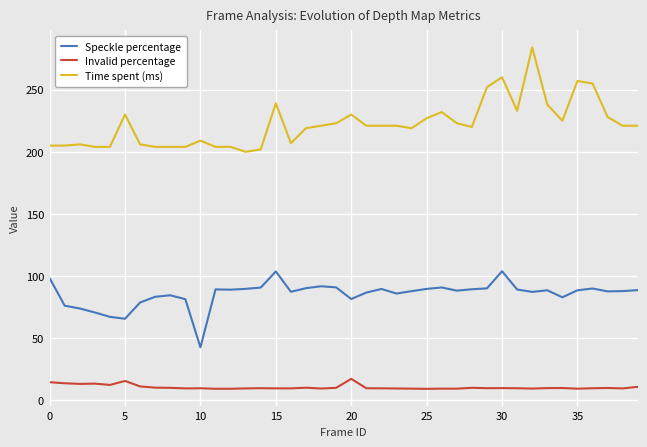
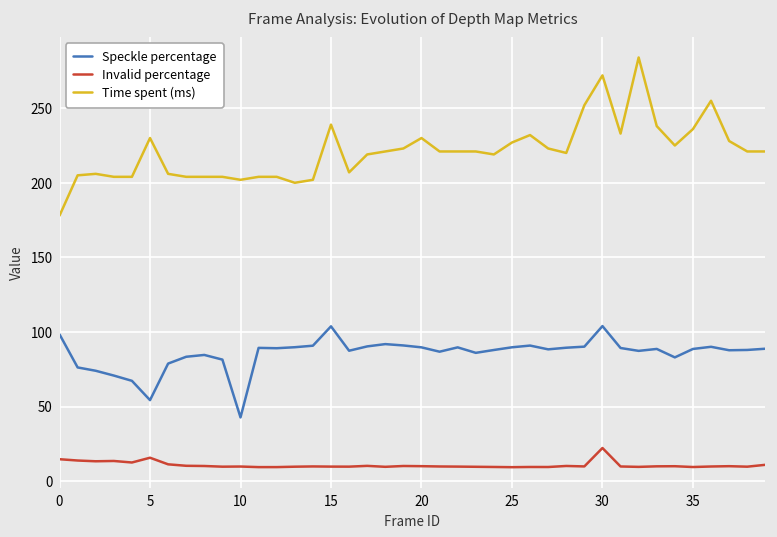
  {
    "Speckle percentage": {
      "0": 98,
-     "5": 66,
+     "5": 54,
      "10": 43,
      "15": 104,
-     "20": 82,
+     "20": 90,
      "25": 90,
      "30": 104,
      "35": 89
    },
    "Invalid percentage": {
      "0": 15,
      "5": 16,
      "10": 10,
      "15": 10,
-     "20": 17,
+     "20": 10,
      "25": 9,
-     "30": 10,
+     "30": 22,
      "35": 9
    },
    "Time spent (ms)": {
-     "0": 205,
+     "0": 178,
      "5": 230,
-     "10": 209,
+     "10": 202,
      "15": 239,
      "20": 230,
      "25": 227,
-     "30": 260,
-     "35": 257
+     "30": 272,
+     "35": 236
    }
  }
